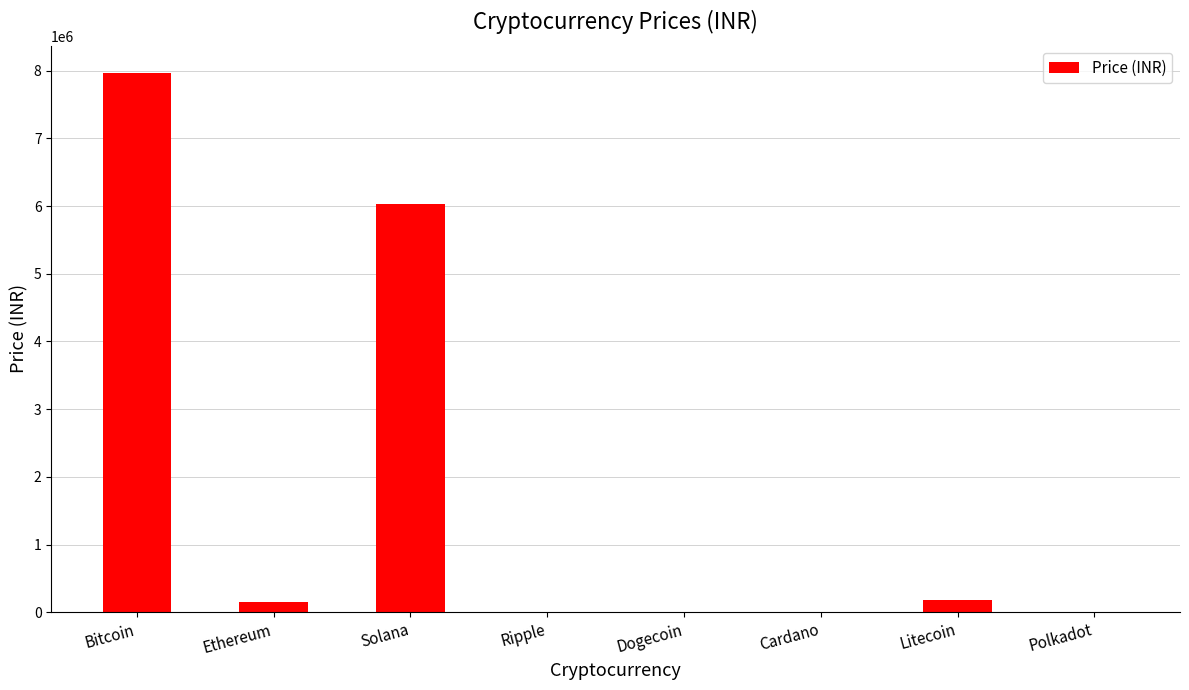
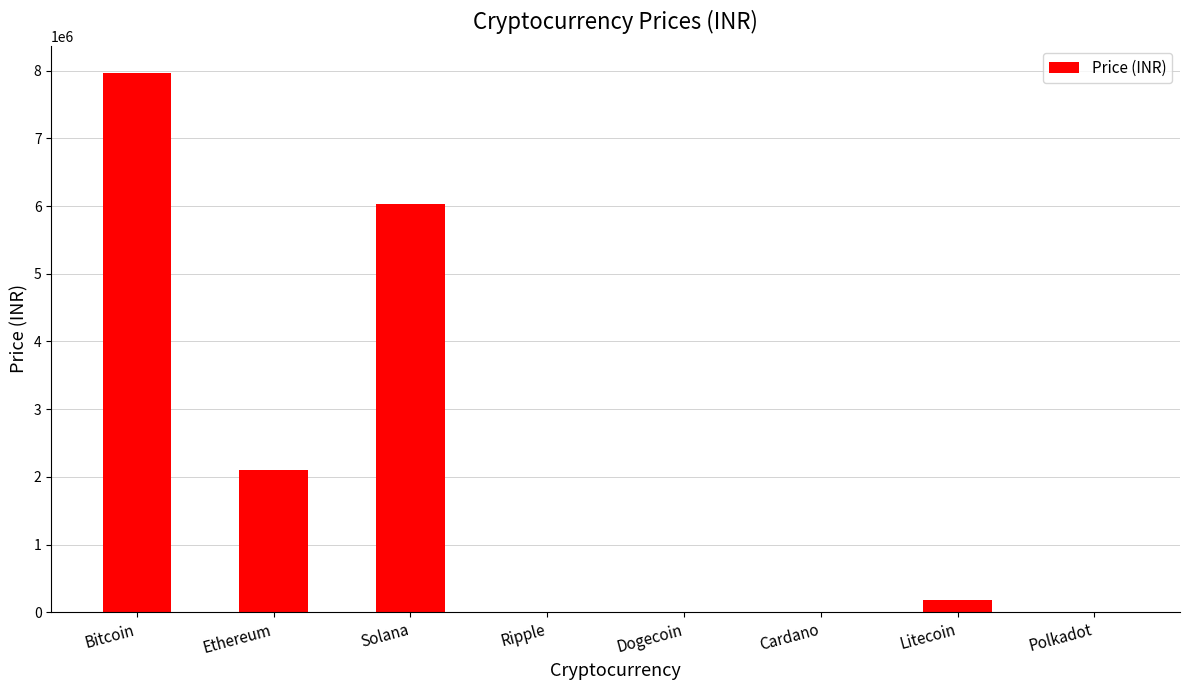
  {
    "Bitcoin": 8000000,
-   "Ethereum": 200000,
+   "Ethereum": 2100000,
    "Solana": 6000000,
    "Litecoin": 200000
  }
